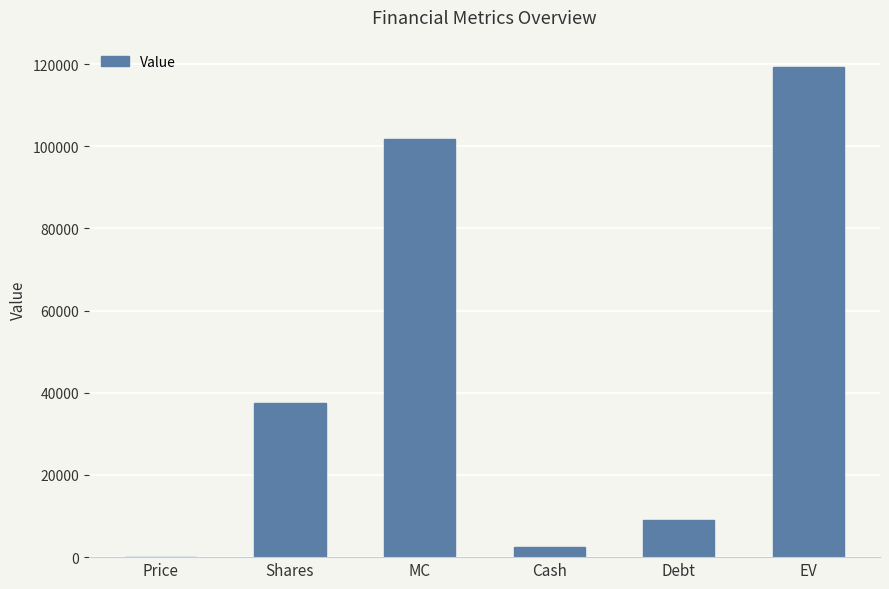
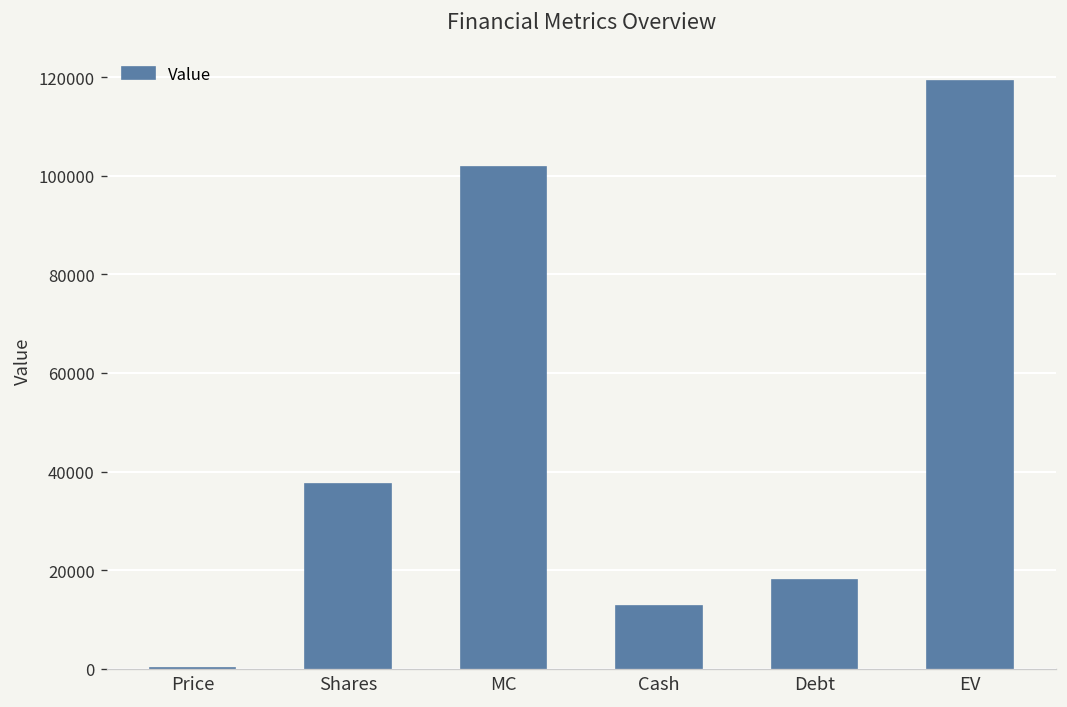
  {
    "Shares": 38000,
    "MC": 102000,
-   "Cash": 2000,
-   "Debt": 9000,
+   "Cash": 13000,
+   "Debt": 18000,
    "EV": 119000
  }
